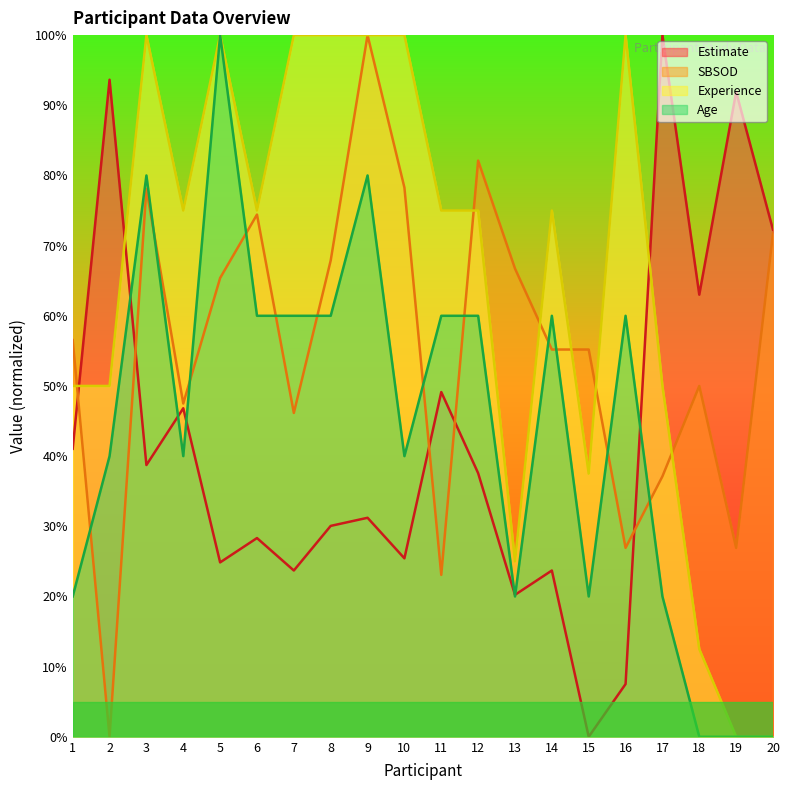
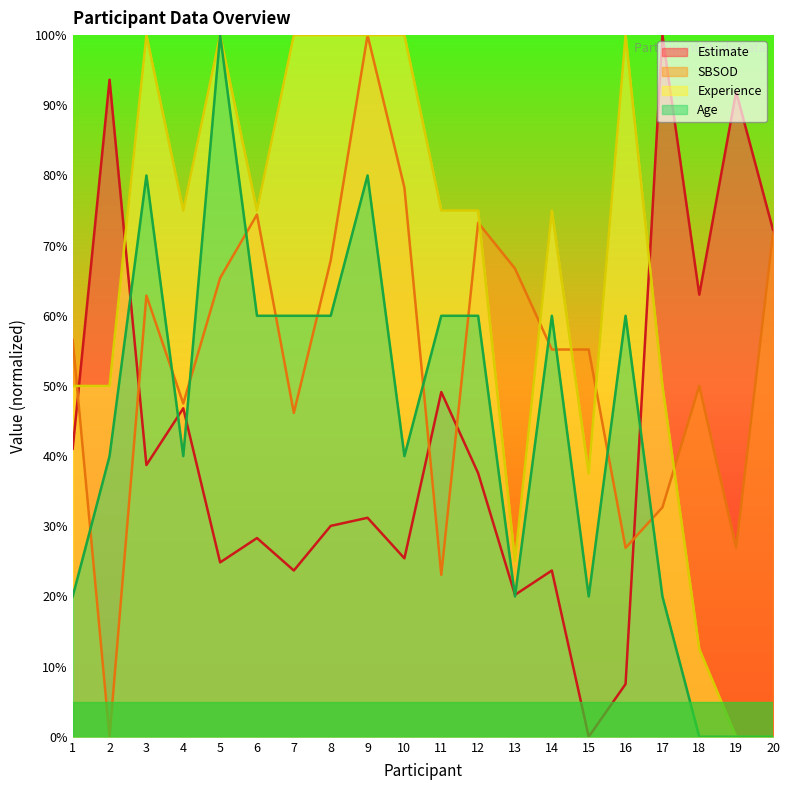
  {
    "Estimate": {
      "1": "41%",
      "2": "94%",
      "3": "39%",
      "4": "47%",
      "5": "25%",
      "6": "28%",
      "7": "24%",
      "8": "30%",
      "9": "31%",
      "10": "25%",
      "11": "49%",
      "12": "38%",
      "14": "24%",
      "16": "8%",
      "17": "100%",
      "18": "63%",
      "20": "72%"
    },
    "SBSOD": {
      "1": "57%",
-     "3": "78%",
+     "3": "63%",
      "4": "48%",
      "5": "65%",
      "6": "74%",
      "7": "46%",
      "8": "68%",
      "10": "78%",
      "11": "23%",
-     "12": "82%",
+     "12": "73%",
      "13": "67%",
      "14": "55%",
      "15": "55%",
      "16": "27%",
-     "17": "37%",
+     "17": "33%",
      "18": "50%",
      "19": "27%",
      "20": "72%"
    },
    "Experience": {
      "1": "50%",
      "2": "50%",
      "3": "100%",
      "4": "75%",
      "6": "75%",
      "7": "100%",
      "8": "100%",
      "10": "100%",
      "11": "75%",
      "12": "75%",
      "13": "25%",
      "14": "75%",
      "15": "38%",
      "16": "100%",
      "17": "50%",
      "18": "13%"
    },
    "Age": {
      "1": "20%",
      "2": "40%",
      "3": "80%",
      "4": "40%",
      "6": "60%",
      "7": "60%",
      "8": "60%",
      "9": "80%",
      "10": "40%",
      "11": "60%",
      "12": "60%",
      "14": "60%",
      "15": "20%",
      "16": "60%",
      "17": "20%"
    }
  }
